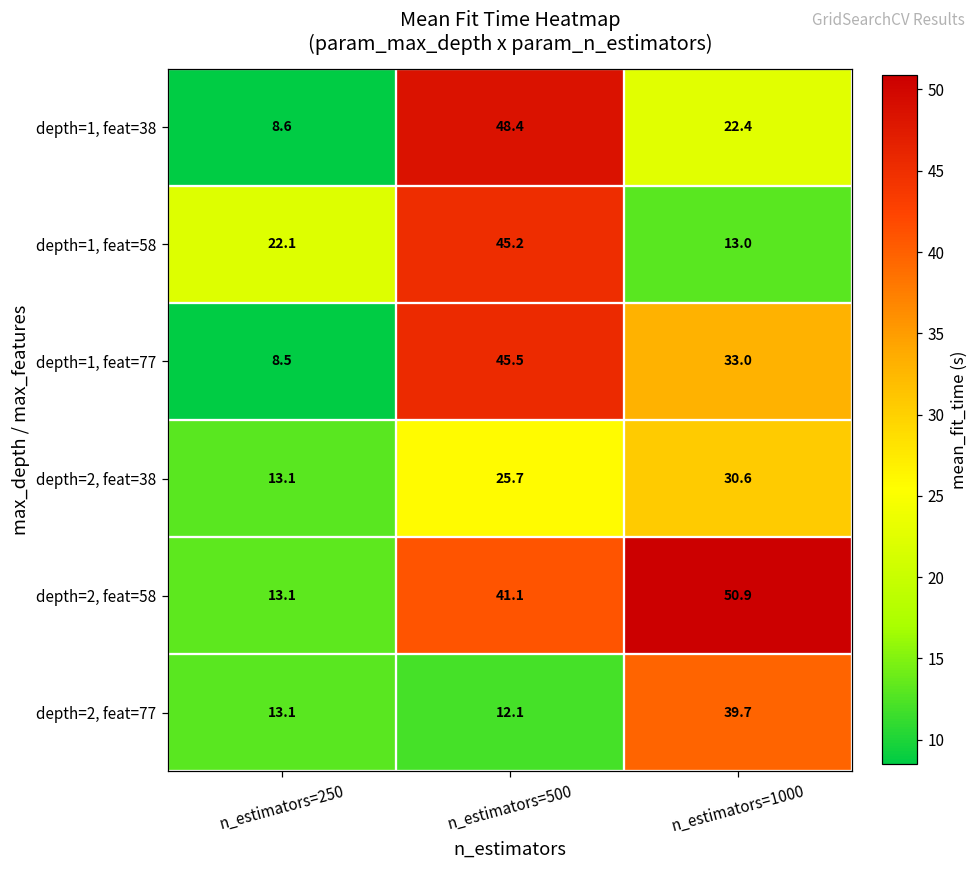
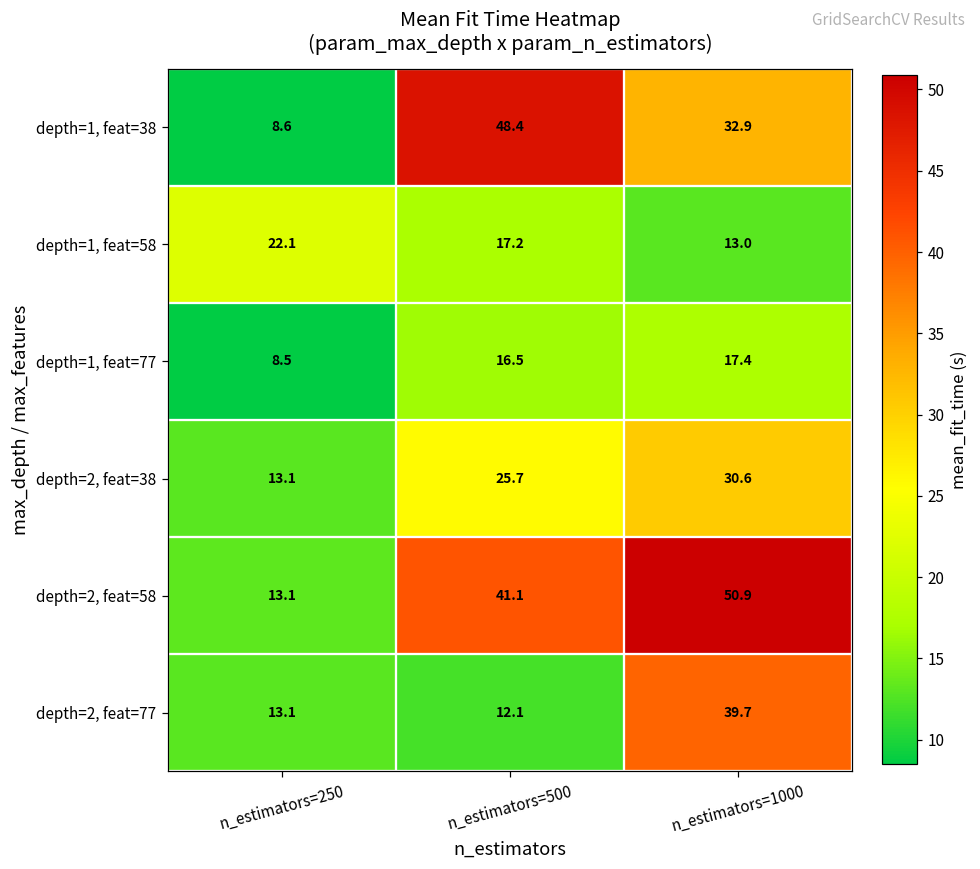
  {
    "depth=1, feat=38": {
      "n_estimators=250": 8.6,
      "n_estimators=500": 48.4,
-     "n_estimators=1000": 22.4
+     "n_estimators=1000": 32.9
    },
    "depth=1, feat=58": {
      "n_estimators=250": 22.1,
-     "n_estimators=500": 45.2,
+     "n_estimators=500": 17.2,
      "n_estimators=1000": 13.0
    },
    "depth=1, feat=77": {
      "n_estimators=250": 8.5,
-     "n_estimators=500": 45.5,
-     "n_estimators=1000": 33.0
+     "n_estimators=500": 16.5,
+     "n_estimators=1000": 17.4
    },
    "depth=2, feat=38": {
      "n_estimators=250": 13.1,
      "n_estimators=500": 25.7,
      "n_estimators=1000": 30.6
    },
    "depth=2, feat=58": {
      "n_estimators=250": 13.1,
      "n_estimators=500": 41.1,
      "n_estimators=1000": 50.9
    },
    "depth=2, feat=77": {
      "n_estimators=250": 13.1,
      "n_estimators=500": 12.1,
      "n_estimators=1000": 39.7
    }
  }
